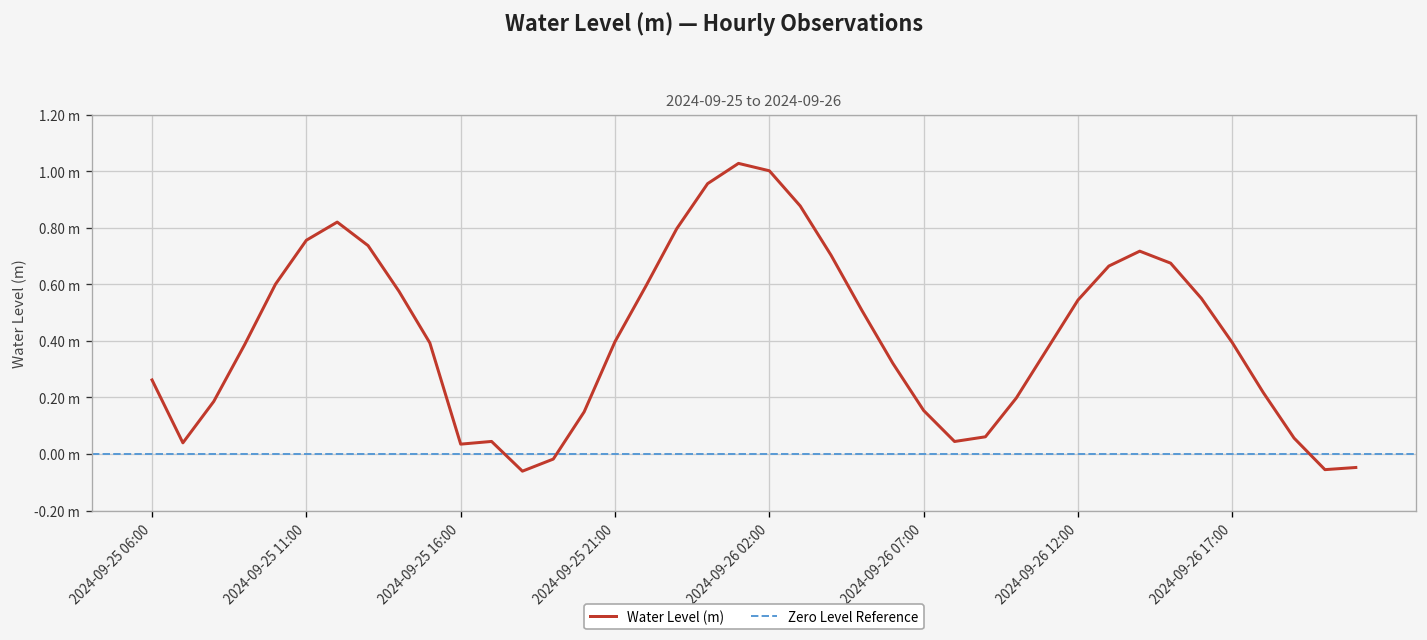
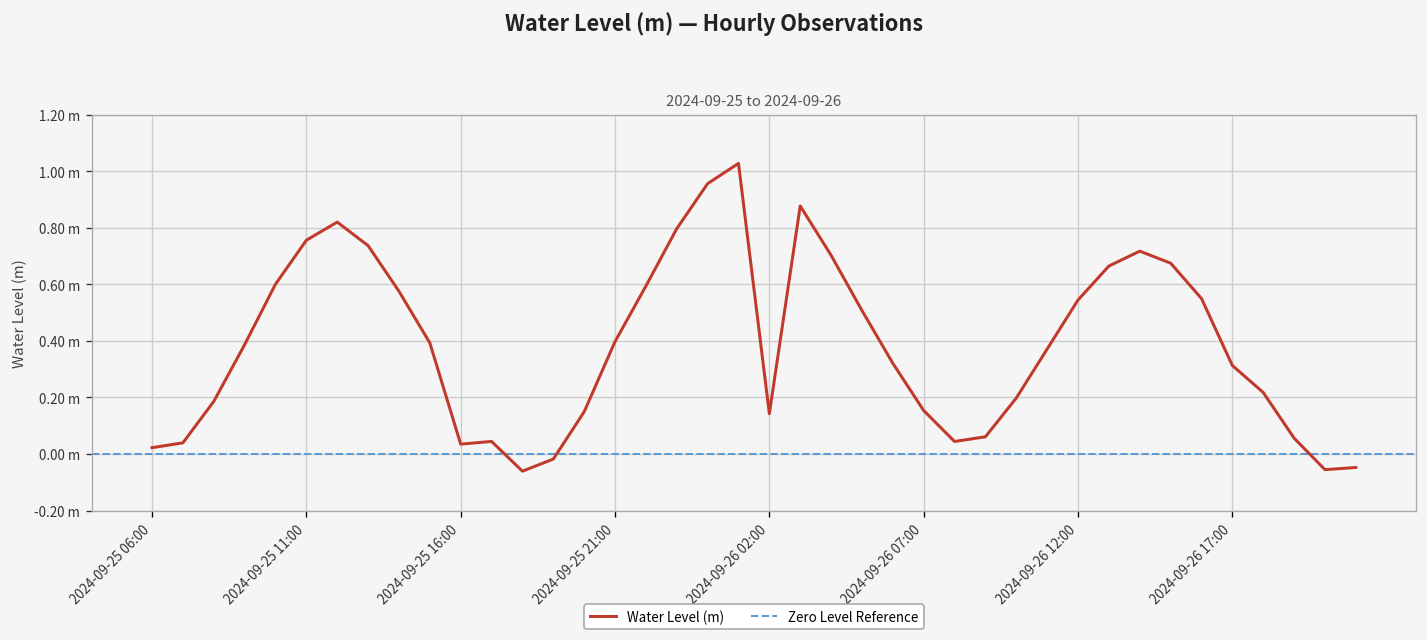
  {
-   "2024-09-25 06:00": "0.26 m",
+   "2024-09-25 06:00": "0.02 m",
    "2024-09-25 11:00": "0.76 m",
    "2024-09-25 16:00": "0.03 m",
    "2024-09-25 21:00": "0.40 m",
-   "2024-09-26 02:00": "1.00 m",
+   "2024-09-26 02:00": "0.14 m",
    "2024-09-26 07:00": "0.15 m",
    "2024-09-26 12:00": "0.54 m",
-   "2024-09-26 17:00": "0.39 m"
+   "2024-09-26 17:00": "0.31 m"
  }
